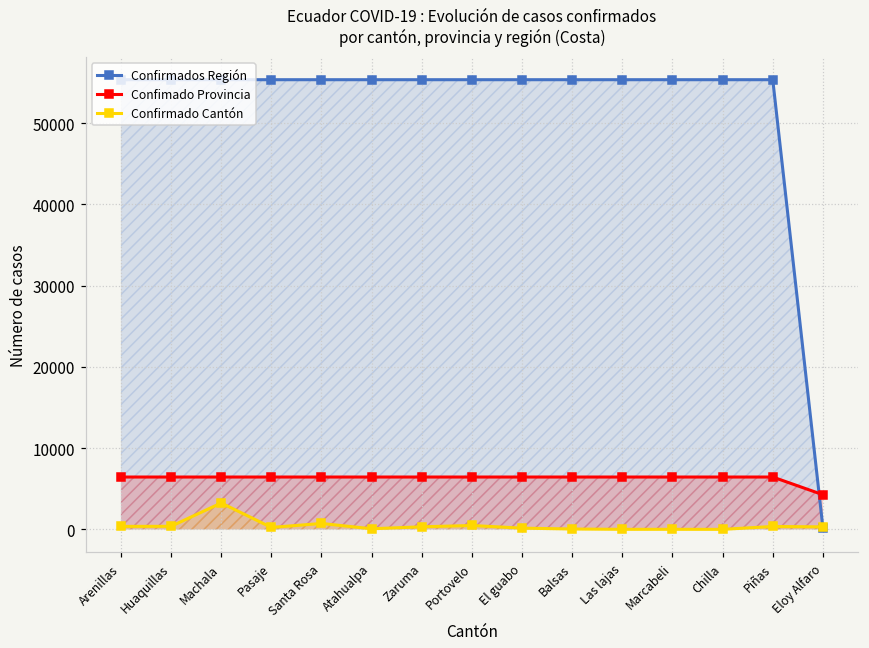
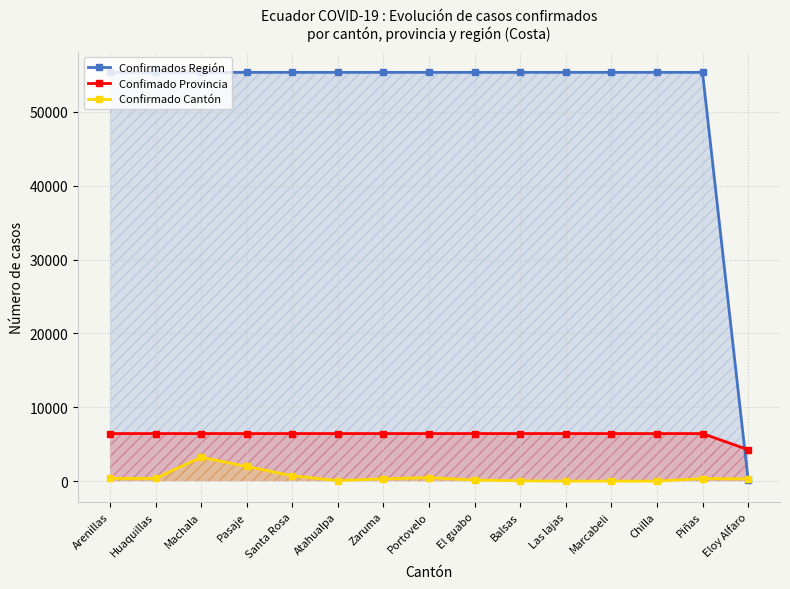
  {
    "Confirmados Región": {
      "Pasaje": 55000,
      "Santa Rosa": 55000,
      "Atahualpa": 55000,
      "Zaruma": 55000,
      "Portovelo": 55000,
      "El guabo": 55000,
      "Balsas": 55000,
      "Las lajas": 55000,
      "Marcabeli": 55000,
      "Chilla": 55000,
      "Piñas": 55000
    },
    "Confimado Provincia": {
      "Arenillas": 6000,
      "Huaquillas": 6000,
      "Machala": 6000,
      "Pasaje": 6000,
      "Santa Rosa": 6000,
      "Atahualpa": 6000,
      "Zaruma": 6000,
      "Portovelo": 6000,
      "El guabo": 6000,
      "Balsas": 6000,
      "Las lajas": 6000,
      "Marcabeli": 6000,
      "Chilla": 6000,
      "Piñas": 6000,
      "Eloy Alfaro": 4000
    },
    "Confirmado Cantón": {
      "Arenillas": 0,
      "Huaquillas": 0,
      "Machala": 3000,
-     "Pasaje": 0,
+     "Pasaje": 2000,
      "Santa Rosa": 1000,
      "Atahualpa": 0,
      "Zaruma": 0,
      "Portovelo": 0,
      "El guabo": 0,
      "Balsas": 0,
      "Las lajas": 0,
      "Marcabeli": 0,
      "Chilla": 0,
      "Piñas": 0
    }
  }
